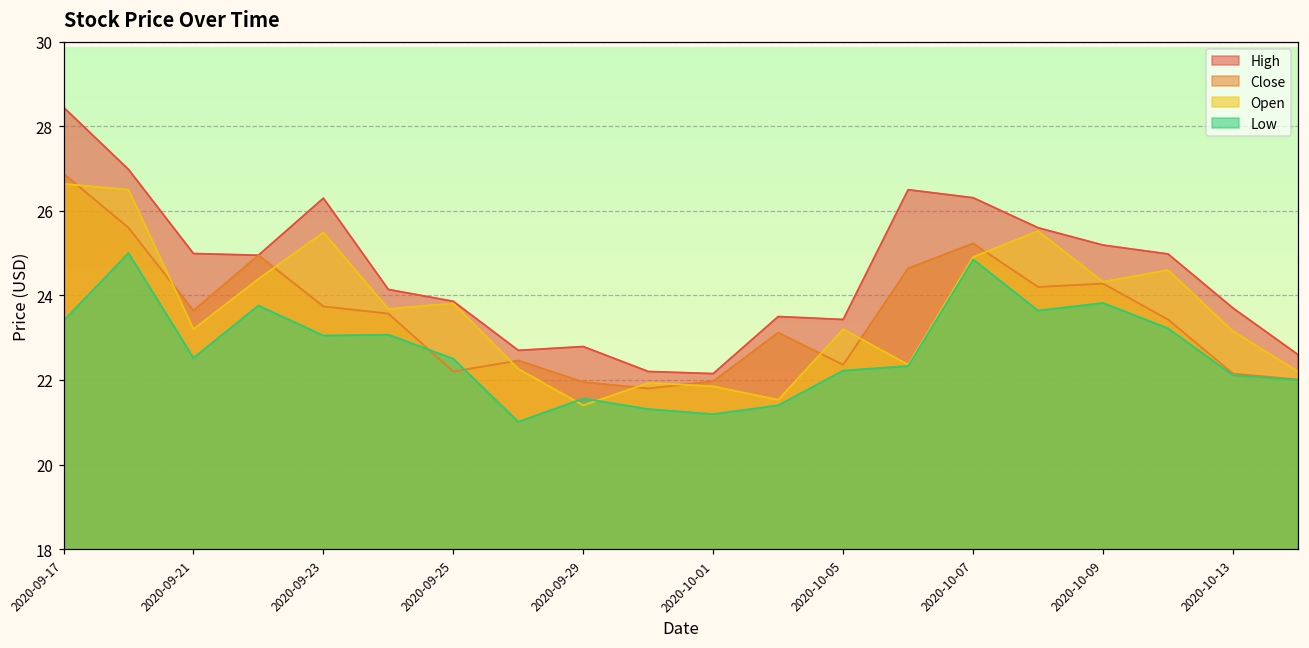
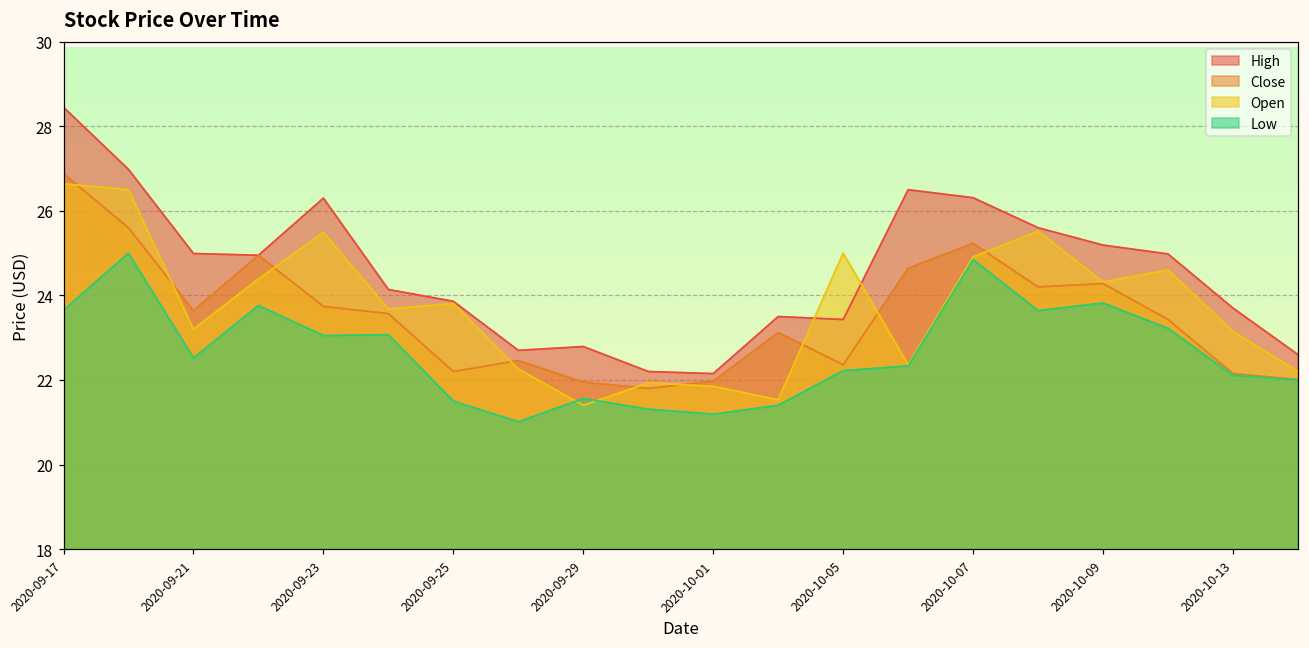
  {
    "Open": {
      "2020-09-17": 26.6,
      "2020-09-21": 23.2,
      "2020-09-23": 25.5,
      "2020-09-29": 21.4,
      "2020-10-01": 21.9,
-     "2020-10-05": 23.2,
+     "2020-10-05": 25.0,
      "2020-10-13": 23.2
    },
    "Low": {
-     "2020-09-17": 23.4,
+     "2020-09-17": 23.7,
      "2020-09-21": 22.5,
      "2020-09-23": 23.1,
-     "2020-09-25": 22.5,
+     "2020-09-25": 21.5,
      "2020-09-29": 21.6,
      "2020-10-01": 21.2,
      "2020-10-05": 22.2,
      "2020-10-09": 23.8
    }
  }
